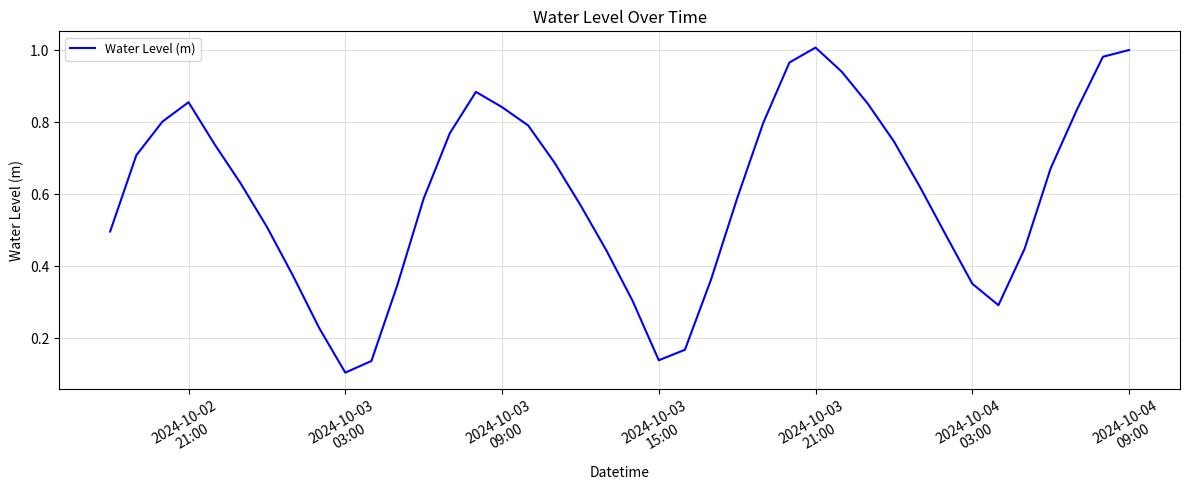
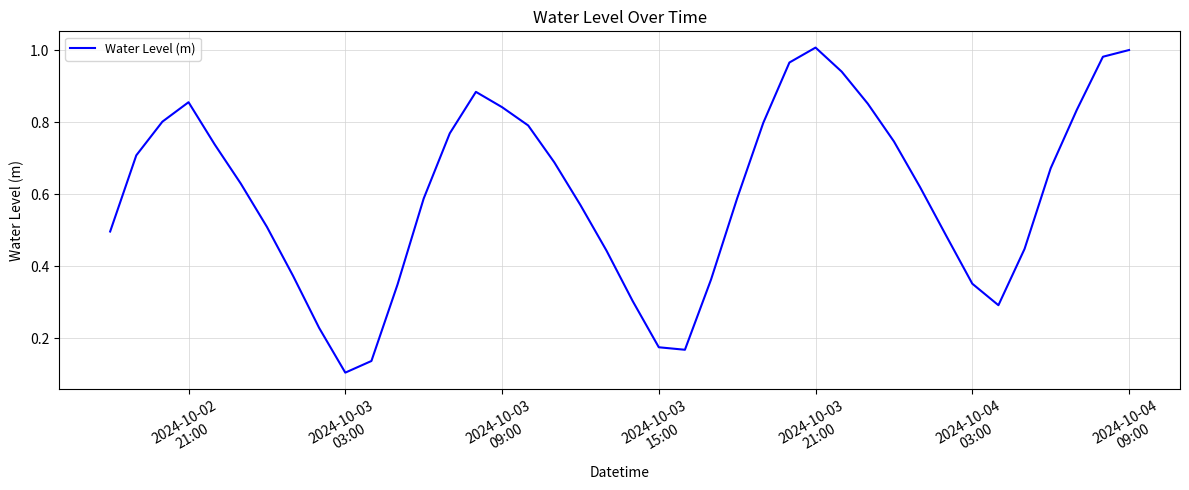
  {
    "2024-10-02 21:00": 0.86,
    "2024-10-03 03:00": 0.10,
    "2024-10-03 09:00": 0.84,
-   "2024-10-03 15:00": 0.14,
+   "2024-10-03 15:00": 0.18,
    "2024-10-03 21:00": 1.01,
    "2024-10-04 03:00": 0.35,
    "2024-10-04 09:00": 1.00
  }
